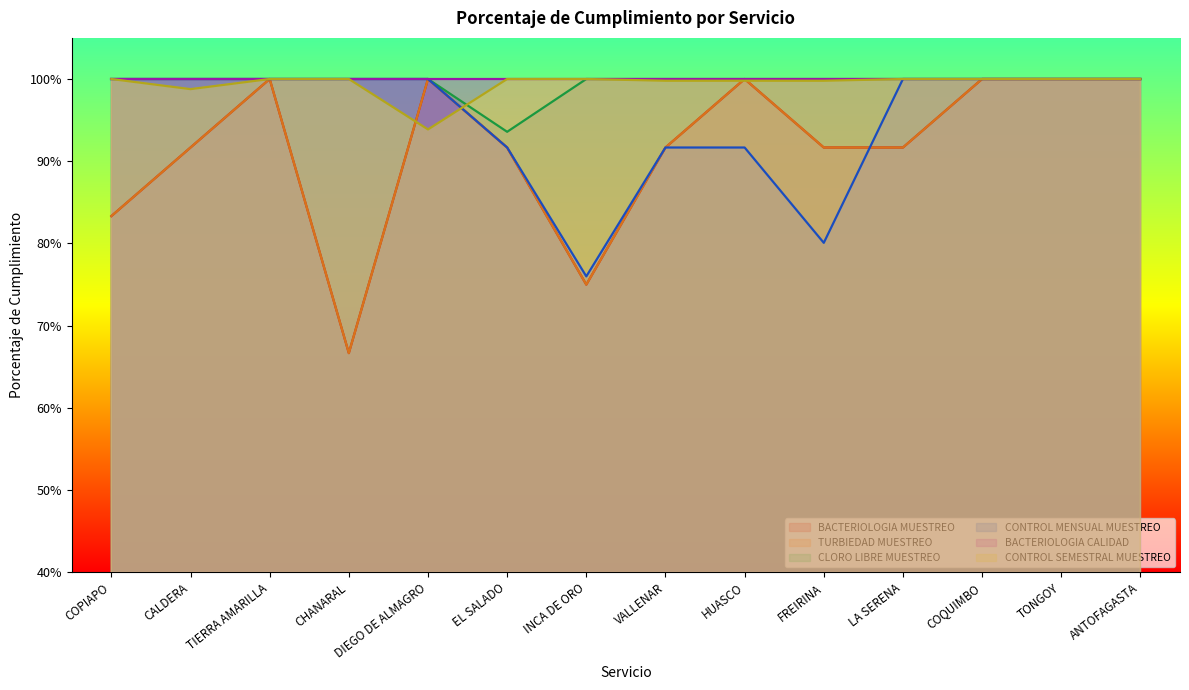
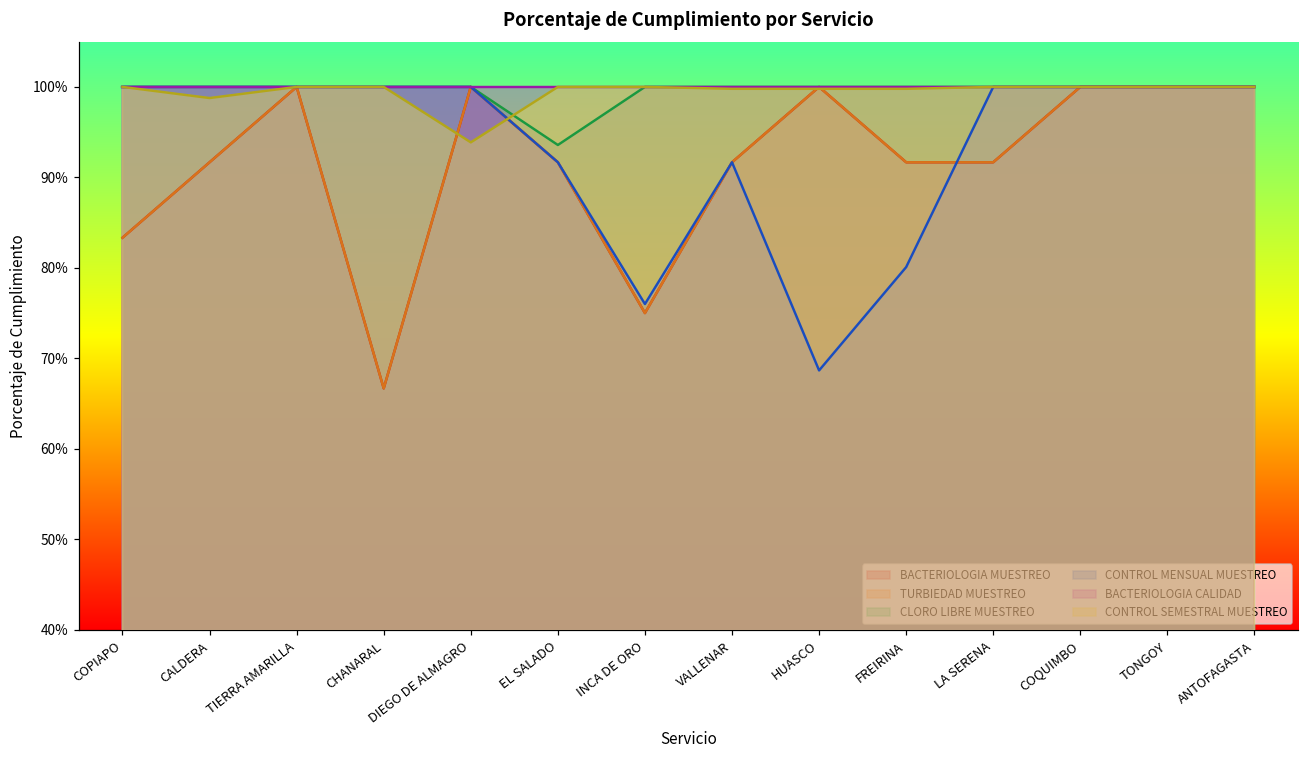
  {
    "CLORO LIBRE MUESTREO": {
      "EL SALADO": "94%"
    },
    "CONTROL MENSUAL MUESTREO": {
      "INCA DE ORO": "76%",
-     "HUASCO": "92%",
+     "HUASCO": "69%",
      "FREIRINA": "80%"
    }
  }
